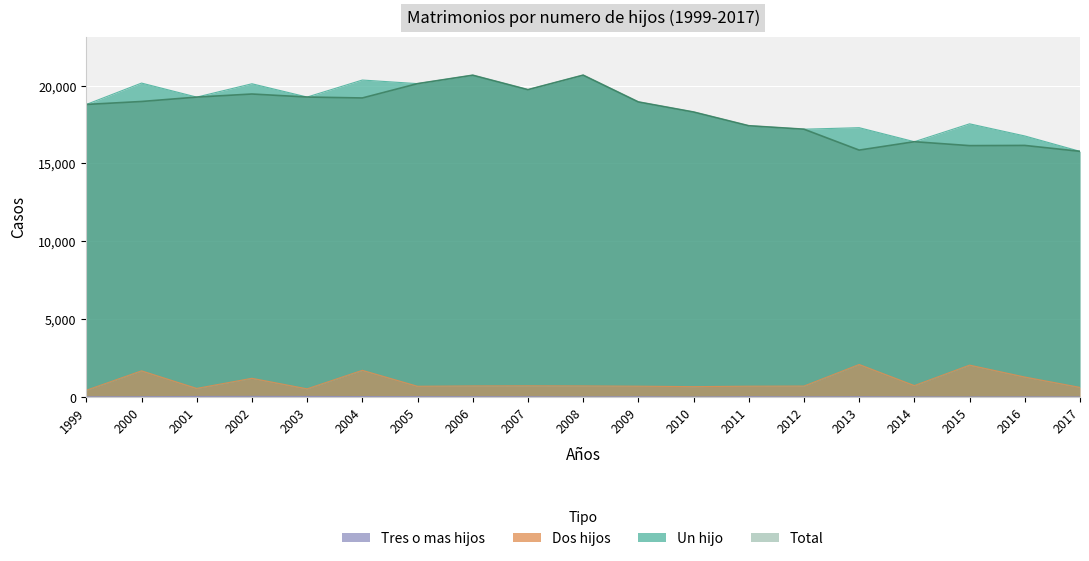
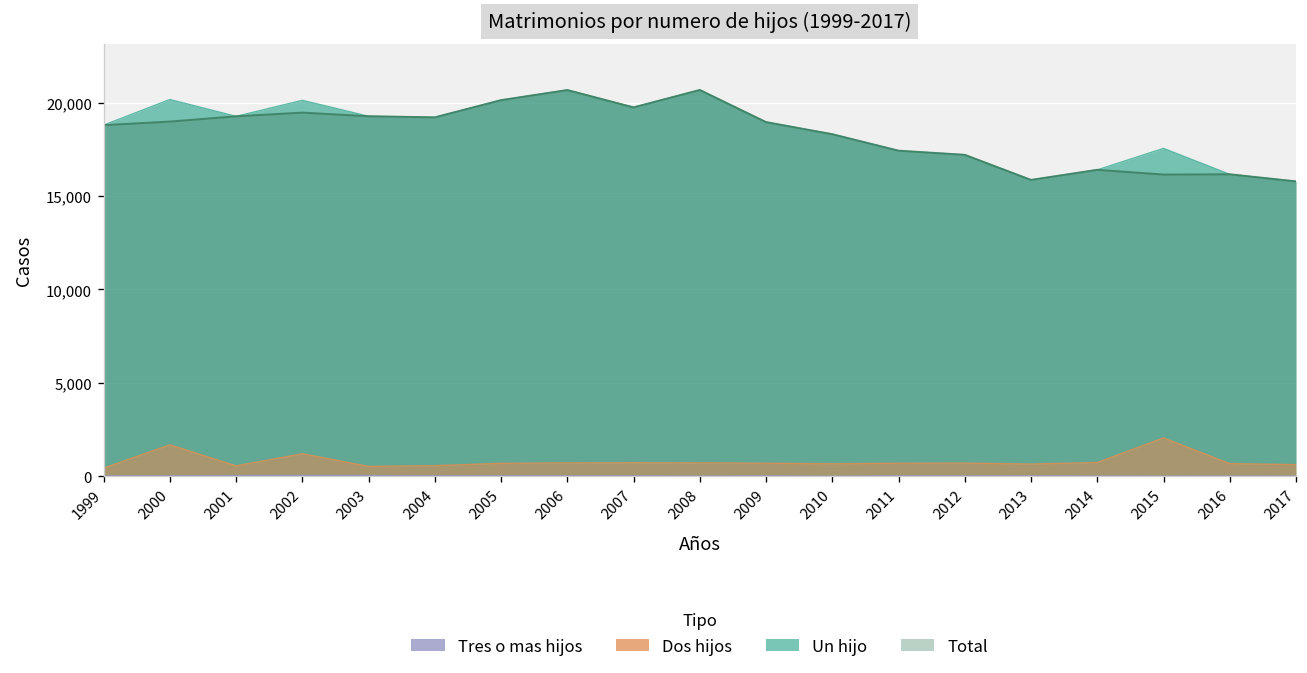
  {
    "Dos hijos": {
      "1999": "400",
      "2000": "1,700",
      "2001": "500",
      "2002": "1,200",
      "2003": "500",
-     "2004": "1,700",
+     "2004": "500",
      "2005": "700",
      "2006": "700",
      "2007": "700",
      "2008": "700",
      "2009": "700",
      "2010": "700",
      "2011": "700",
      "2012": "700",
-     "2013": "2,100",
+     "2013": "600",
      "2014": "700",
      "2015": "2,000",
-     "2016": "1,300",
+     "2016": "700",
      "2017": "600"
    },
    "Un hijo": {
      "2000": "18,500",
      "2002": "18,900",
      "2015": "15,500"
    }
  }
